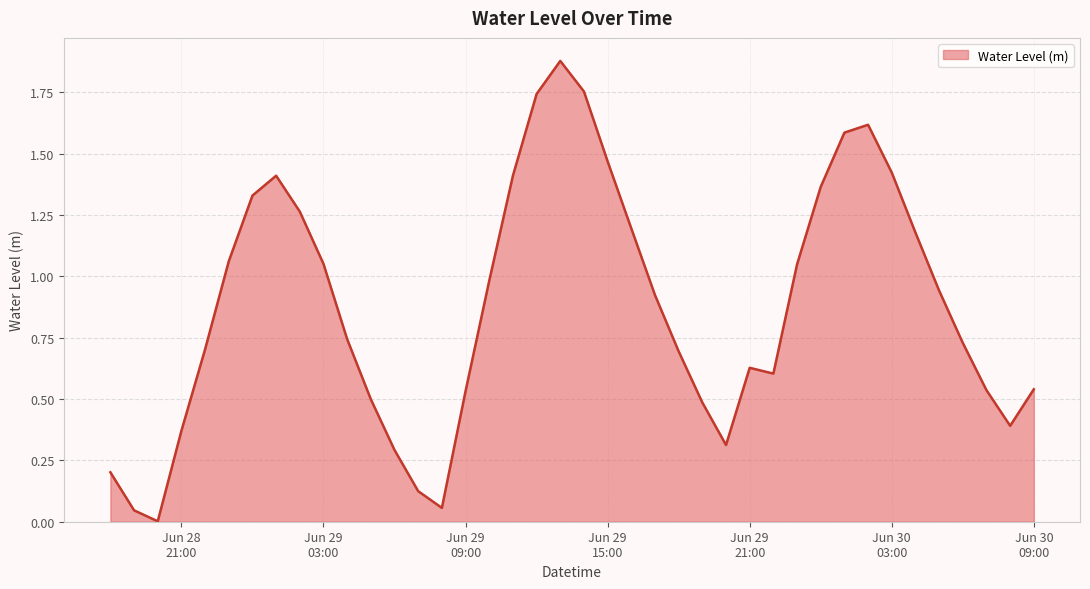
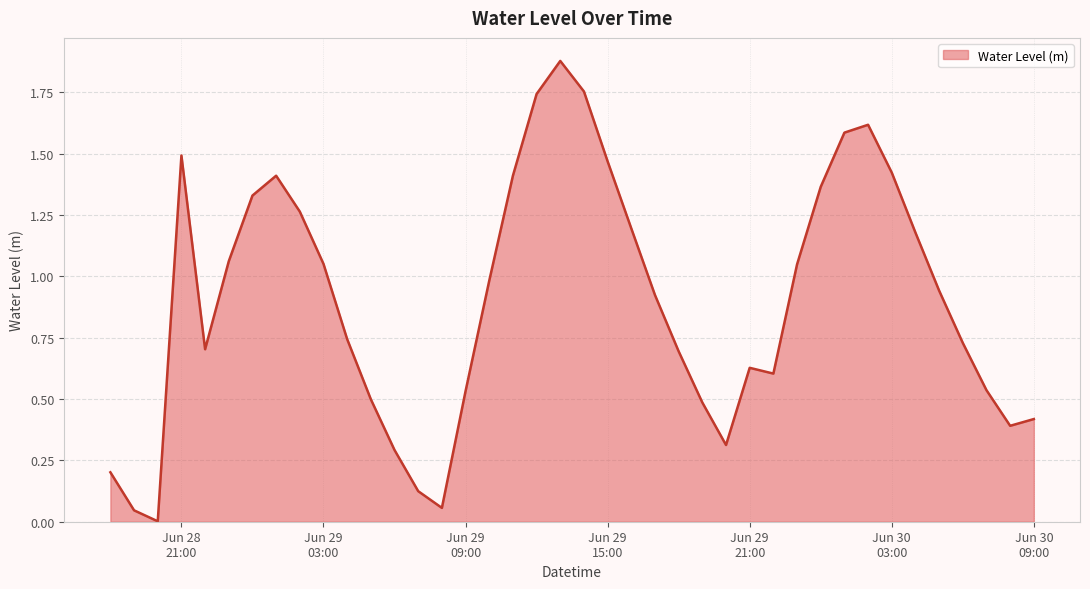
  {
-   "Jun 28 21:00": 0.37,
+   "Jun 28 21:00": 1.49,
    "Jun 29 03:00": 1.05,
    "Jun 29 09:00": 0.53,
    "Jun 29 15:00": 1.47,
    "Jun 29 21:00": 0.63,
    "Jun 30 03:00": 1.42,
-   "Jun 30 09:00": 0.54
+   "Jun 30 09:00": 0.42
  }
